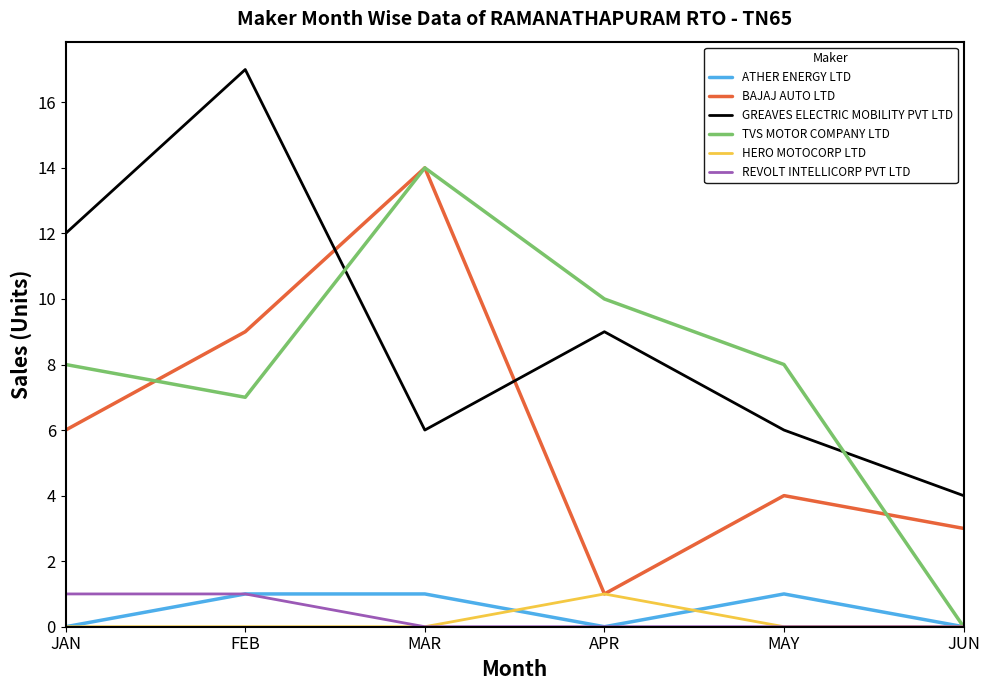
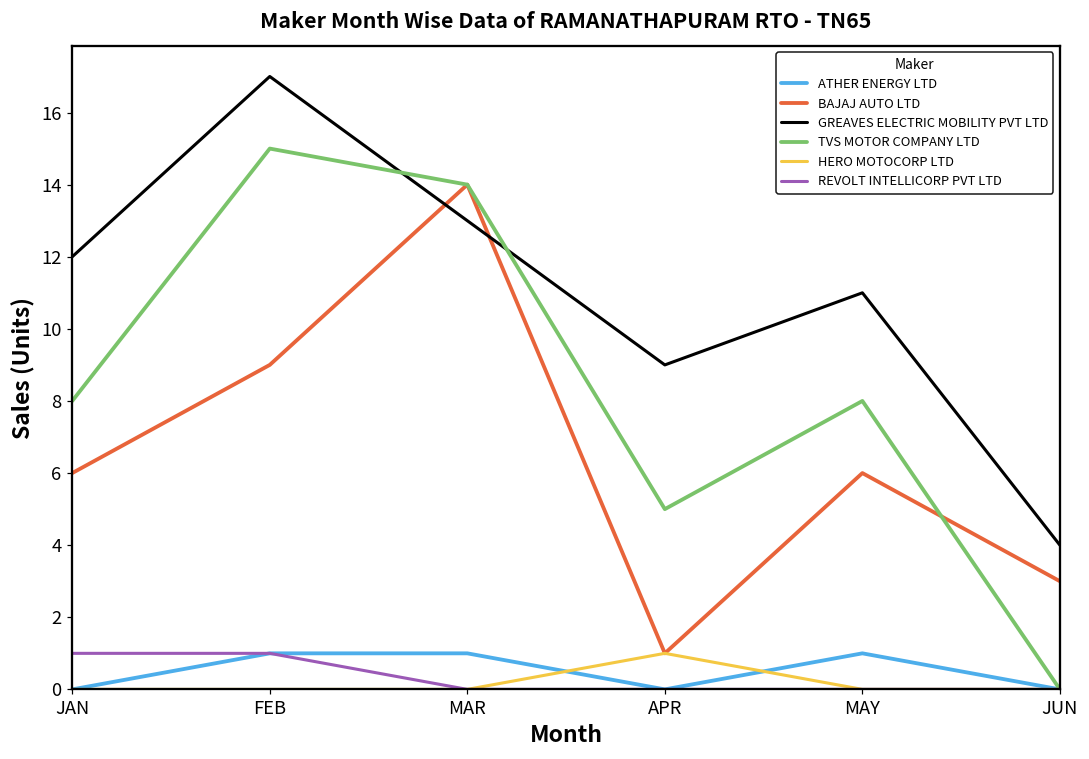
  {
    "ATHER ENERGY LTD": {
      "MAR": 1,
      "MAY": 1
    },
    "BAJAJ AUTO LTD": {
      "JAN": 6,
      "FEB": 9,
-     "MAY": 4,
+     "MAY": 6,
      "JUN": 3
    },
    "GREAVES ELECTRIC MOBILITY PVT LTD": {
      "JAN": 12,
      "FEB": 17,
-     "MAR": 6,
+     "MAR": 13,
      "APR": 9,
-     "MAY": 6,
+     "MAY": 11,
      "JUN": 4
    },
    "TVS MOTOR COMPANY LTD": {
      "JAN": 8,
-     "FEB": 7,
-     "APR": 10,
+     "FEB": 15,
+     "APR": 5,
      "MAY": 8
    },
    "HERO MOTOCORP LTD": {
      "FEB": 0
    },
    "REVOLT INTELLICORP PVT LTD": {
      "JAN": 1
    }
  }
